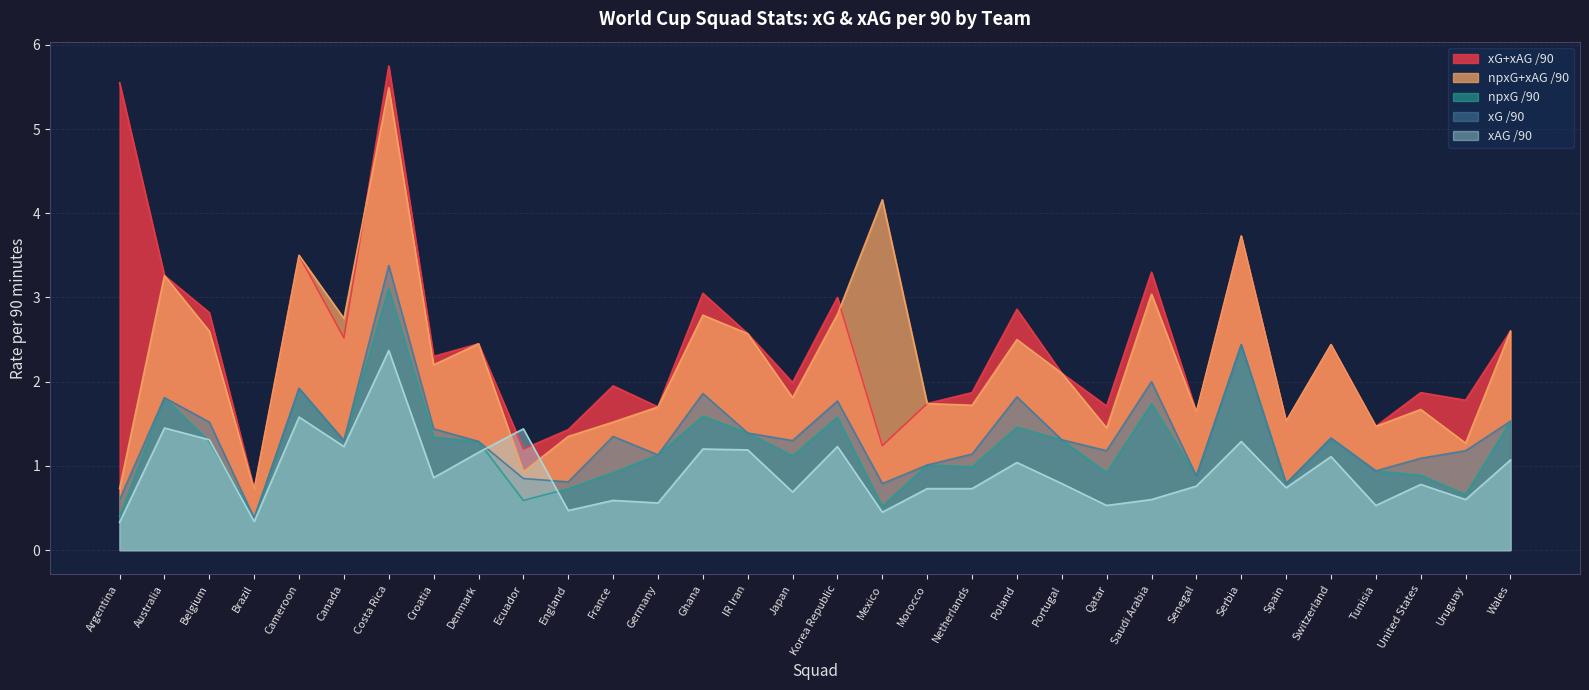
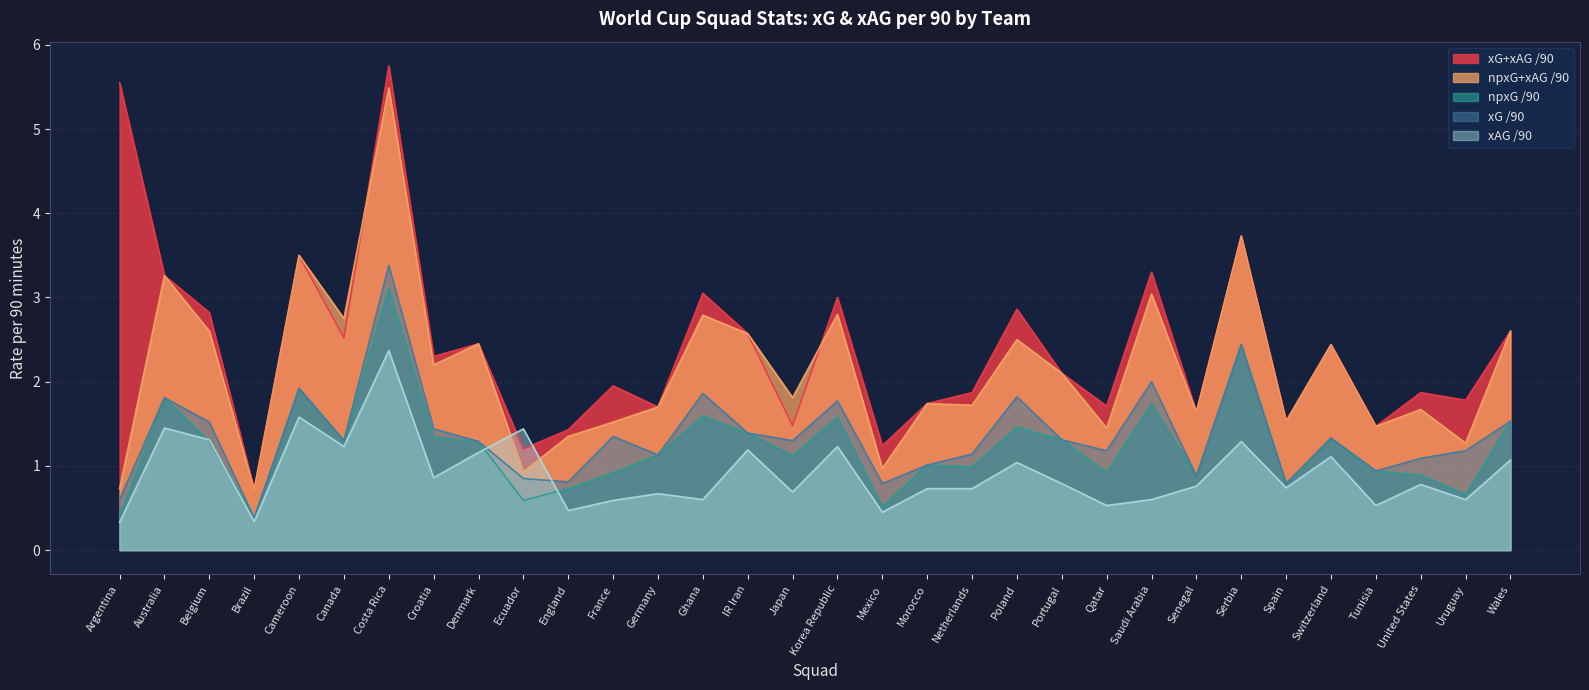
  {
    "xG+xAG /90": {
      "Argentina": 5.6,
      "Belgium": 2.8,
      "Canada": 2.5,
      "Costa Rica": 5.8,
      "Croatia": 2.3,
      "Ecuador": 1.2,
      "England": 1.4,
      "France": 2.0,
      "Ghana": 3.1,
-     "Japan": 2.0,
+     "Japan": 1.5,
      "Korea Republic": 3.0,
      "Mexico": 1.2,
      "Netherlands": 1.9,
      "Poland": 2.9,
      "Qatar": 1.7,
      "Saudi Arabia": 3.3,
      "United States": 1.9,
      "Uruguay": 1.8
    },
    "npxG+xAG /90": {
      "Argentina": 0.7,
      "Belgium": 2.6,
      "Canada": 2.8,
      "Costa Rica": 5.5,
      "Croatia": 2.2,
      "Ecuador": 0.9,
      "England": 1.4,
      "France": 1.5,
      "Ghana": 2.8,
      "Japan": 1.8,
      "Korea Republic": 2.8,
-     "Mexico": 4.2,
+     "Mexico": 1.0,
      "Netherlands": 1.7,
      "Poland": 2.5,
      "Qatar": 1.5,
      "Saudi Arabia": 3.0,
      "United States": 1.7,
      "Uruguay": 1.3
    },
    "xAG /90": {
      "Argentina": 0.3,
      "Australia": 1.5,
      "Brazil": 0.3,
      "Cameroon": 1.6,
      "Canada": 1.2,
      "Costa Rica": 2.4,
      "Croatia": 0.9,
      "Denmark": 1.2,
      "Ecuador": 1.4,
      "England": 0.5,
      "France": 0.6,
-     "Germany": 0.6,
-     "Ghana": 1.2,
+     "Germany": 0.7,
+     "Ghana": 0.6,
      "IR Iran": 1.2,
      "Japan": 0.7,
      "Korea Republic": 1.2,
      "Mexico": 0.5,
      "Morocco": 0.7,
      "Netherlands": 0.7,
      "Poland": 1.0,
      "Portugal": 0.8,
      "Qatar": 0.5,
      "Saudi Arabia": 0.6,
      "Senegal": 0.8,
      "Serbia": 1.3,
      "Spain": 0.7,
      "Switzerland": 1.1,
      "Tunisia": 0.5,
      "United States": 0.8,
      "Uruguay": 0.6,
      "Wales": 1.1
    }
  }
